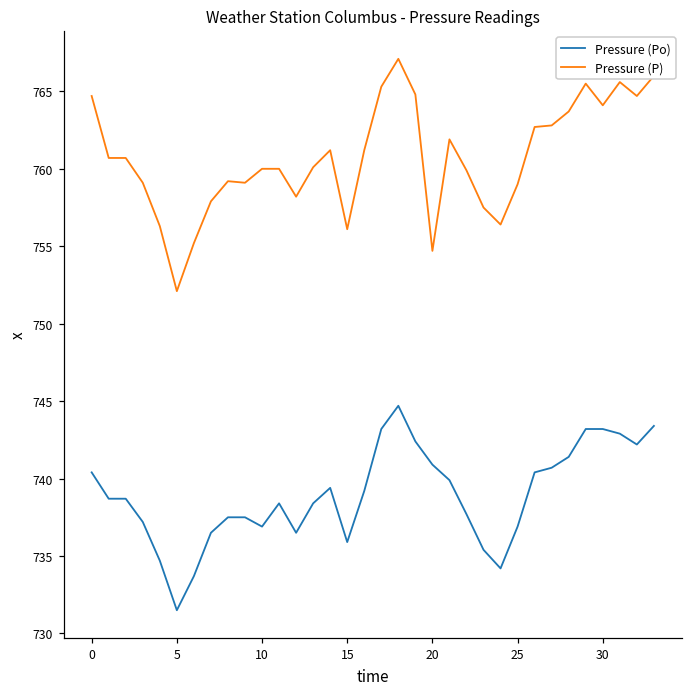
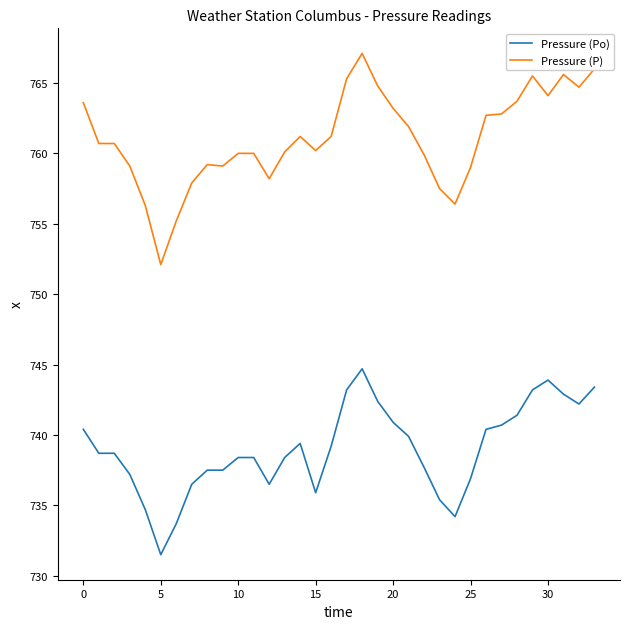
  {
    "Pressure (Po)": {
      "0": 740.4,
      "5": 731.5,
-     "10": 736.9,
+     "10": 738.4,
      "15": 735.9,
      "20": 740.9,
      "25": 736.9,
-     "30": 743.2
+     "30": 743.9
    },
    "Pressure (P)": {
-     "0": 764.7,
+     "0": 763.6,
      "5": 752.1,
      "10": 760.0,
-     "15": 756.1,
-     "20": 754.7,
+     "15": 760.2,
+     "20": 763.2,
      "25": 759.0,
      "30": 764.1
    }
  }
